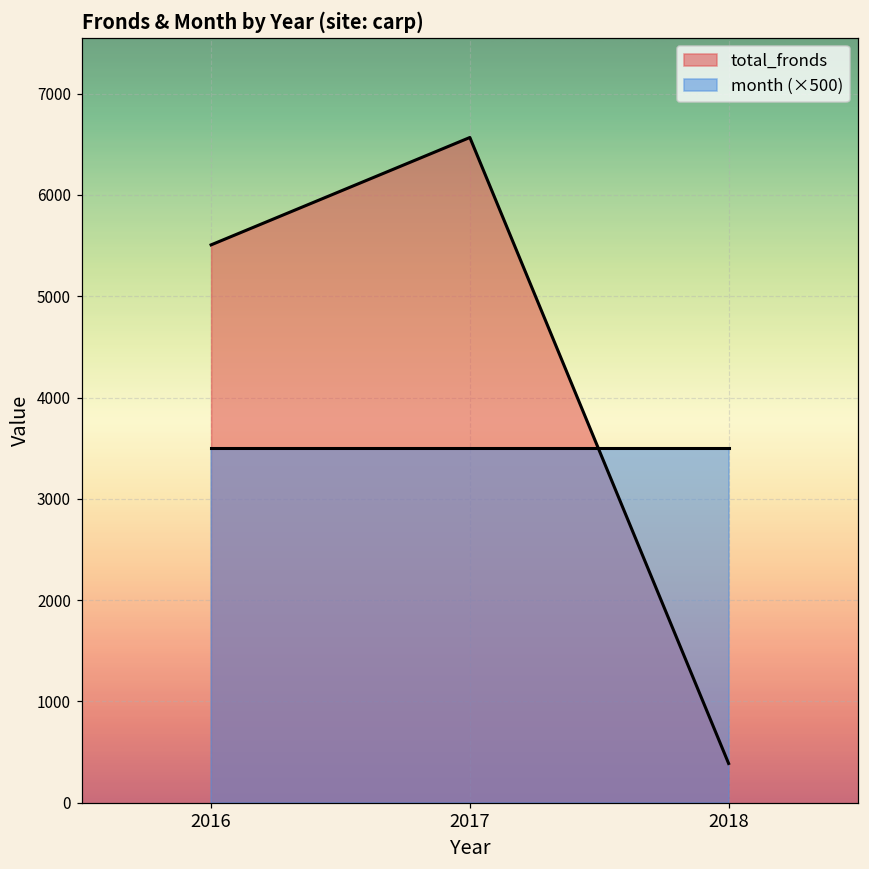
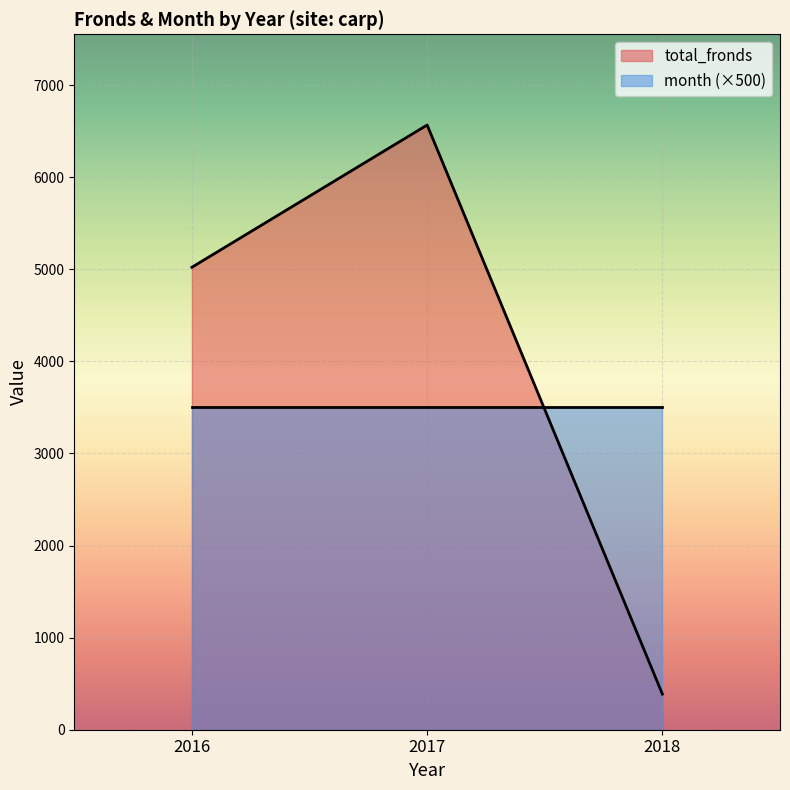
  {
    "total_fronds": {
-     "2016": 5500,
+     "2016": 5000,
      "2017": 6600,
      "2018": 400
    },
    "month (×500)": {
      "2016": 3500,
      "2017": 3500,
      "2018": 3500
    }
  }
